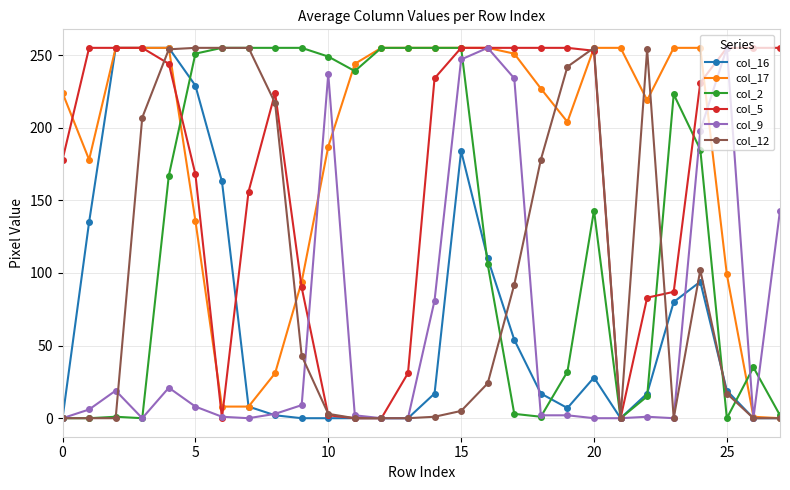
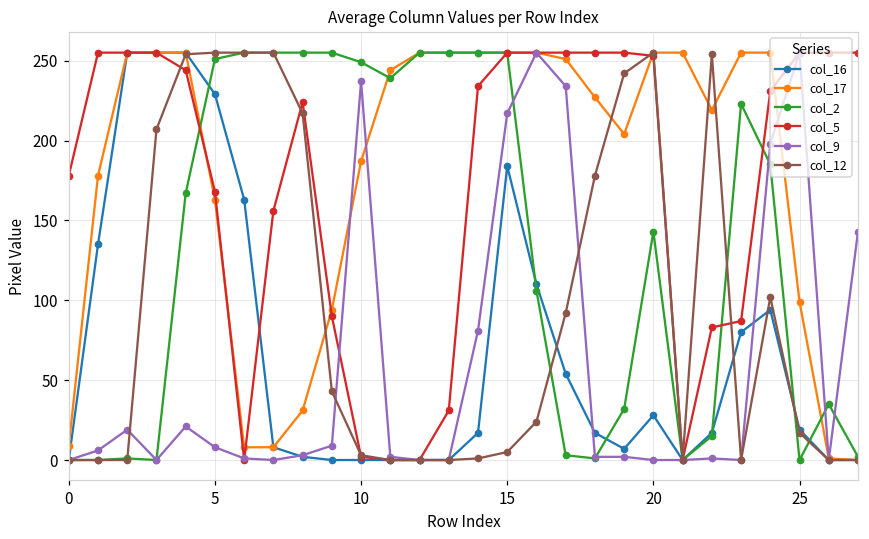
  {
    "col_16": {
      "5": 229,
      "10": 0,
      "15": 184,
      "20": 28,
      "25": 19
    },
    "col_17": {
-     "0": 224,
-     "5": 136,
+     "0": 9,
+     "5": 163,
      "10": 187,
      "25": 99
    },
    "col_2": {
      "5": 251,
      "10": 249,
      "20": 143,
      "25": 0
    },
    "col_5": {
      "0": 178,
      "5": 168,
      "20": 253
    },
    "col_9": {
      "5": 8,
      "10": 237,
-     "15": 247,
+     "15": 217,
      "20": 0
    },
    "col_12": {
      "5": 255,
      "15": 5,
      "25": 17
    }
  }
